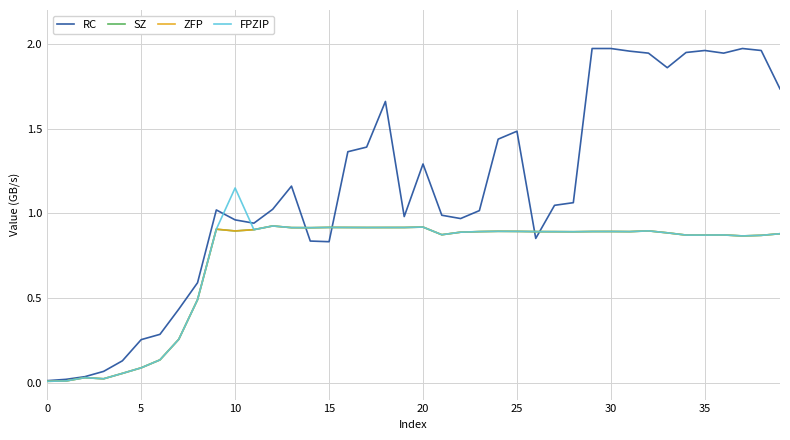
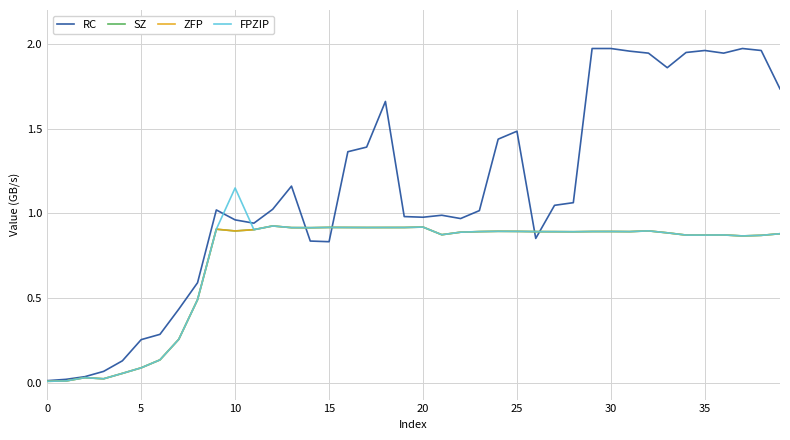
  {
    "RC": {
      "5": 0.25,
      "10": 0.96,
      "15": 0.83,
-     "20": 1.29,
+     "20": 0.98,
      "25": 1.48,
      "30": 1.97,
      "35": 1.96
    },
    "ZFP": {
      "10": 0.90
    },
    "FPZIP": {
      "10": 1.15
    }
  }
